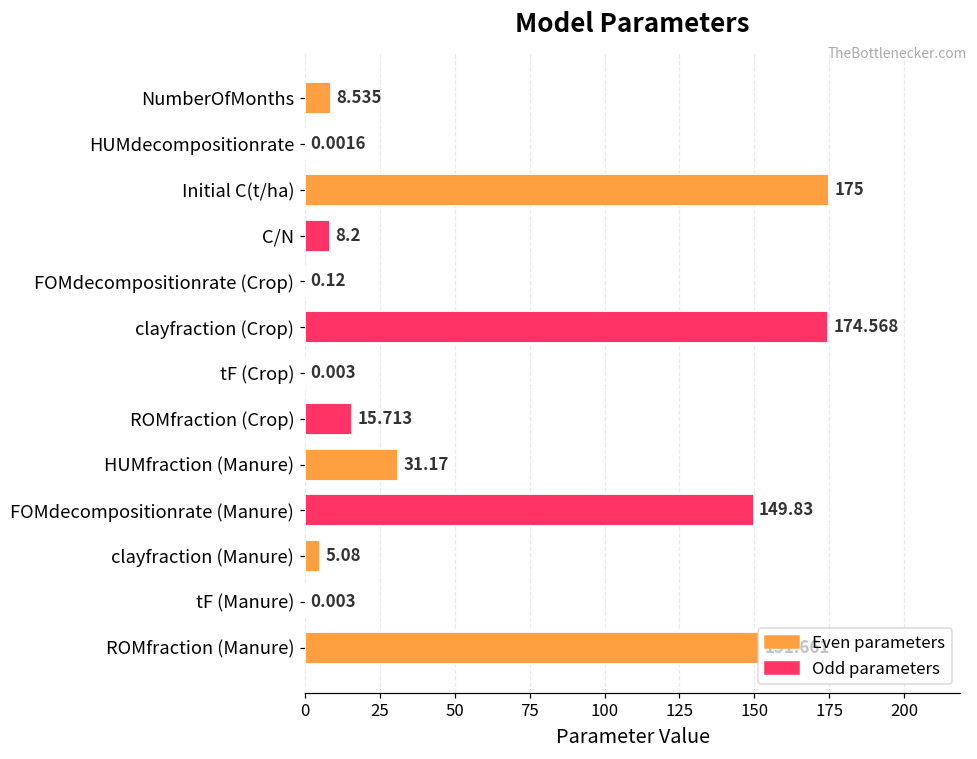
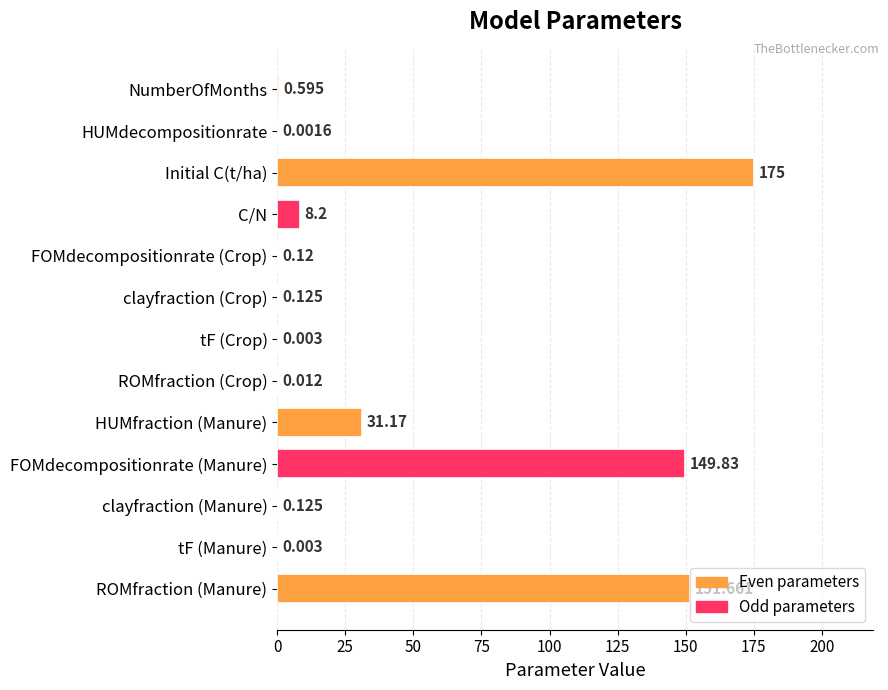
  {
-   "NumberOfMonths": 8.535,
+   "NumberOfMonths": 0.595,
    "HUMdecompositionrate": 0.0016,
    "Initial C(t/ha)": 175,
    "C/N": 8.2,
    "FOMdecompositionrate (Crop)": 0.12,
-   "clayfraction (Crop)": 174.568,
+   "clayfraction (Crop)": 0.125,
    "tF (Crop)": 0.003,
-   "ROMfraction (Crop)": 15.713,
+   "ROMfraction (Crop)": 0.012,
    "HUMfraction (Manure)": 31.17,
    "FOMdecompositionrate (Manure)": 149.83,
-   "clayfraction (Manure)": 5.08,
+   "clayfraction (Manure)": 0.125,
    "tF (Manure)": 0.003
  }
